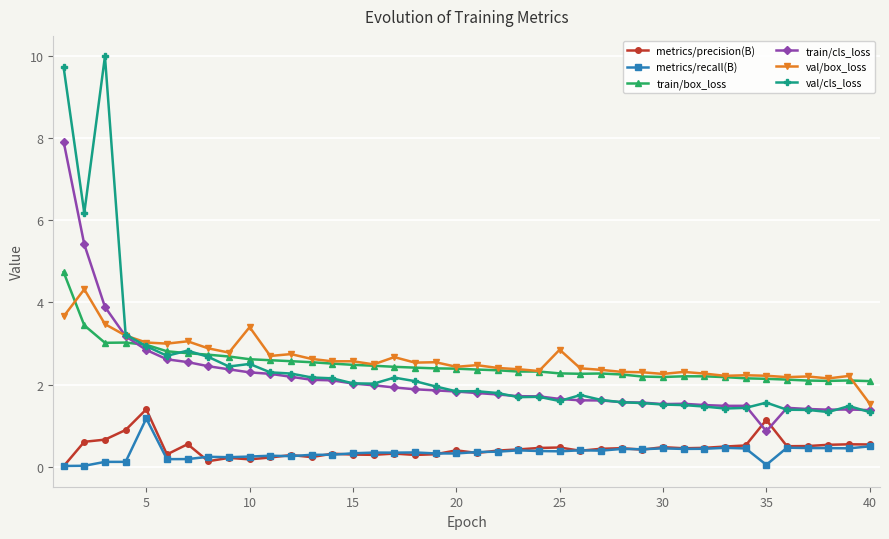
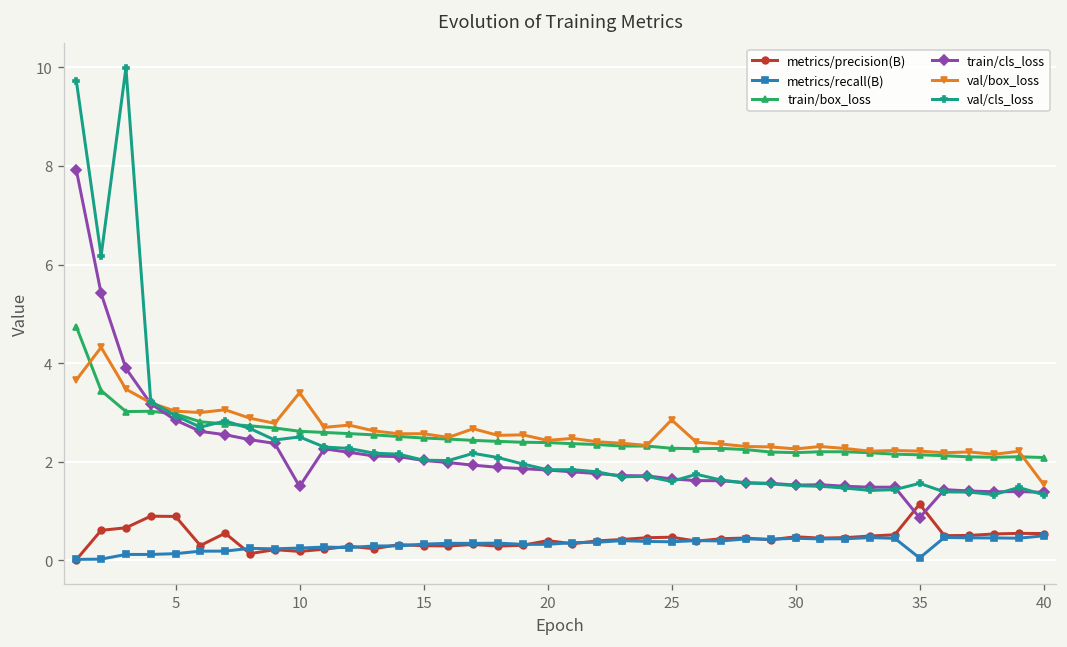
  {
    "metrics/precision(B)": {
-     "5": 1.4,
+     "5": 0.9,
      "10": 0.2,
      "20": 0.4,
      "25": 0.5,
      "35": 1.1
    },
    "metrics/recall(B)": {
-     "5": 1.2,
+     "5": 0.1,
      "10": 0.3,
      "20": 0.3,
      "25": 0.4,
      "35": 0.0
    },
    "train/cls_loss": {
      "5": 2.8,
-     "10": 2.3,
+     "10": 1.5,
      "35": 0.9
    },
    "val/box_loss": {
      "10": 3.4,
      "15": 2.6,
      "25": 2.9,
      "30": 2.3,
      "35": 2.2,
      "40": 1.5
    }
  }
